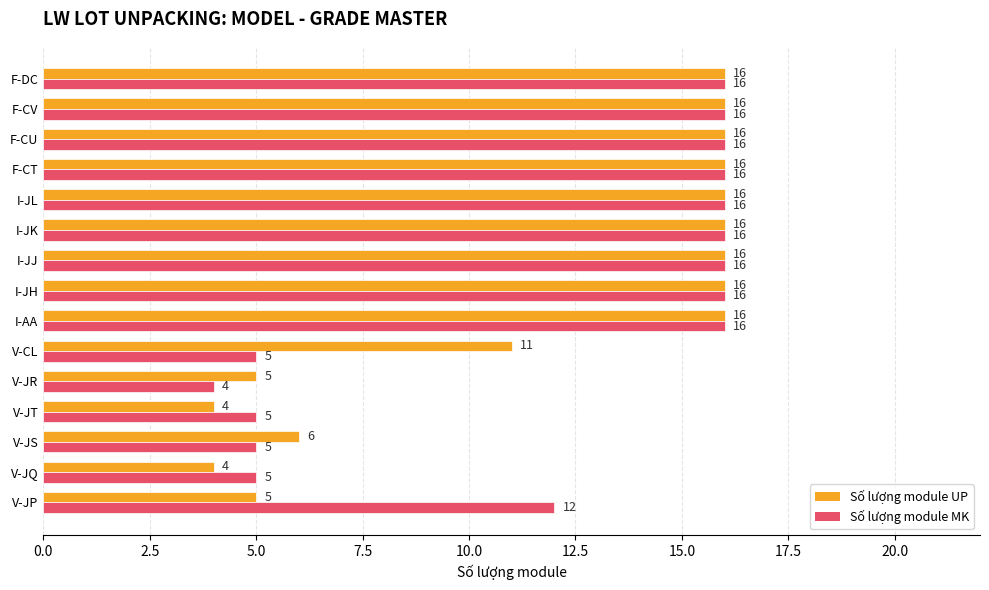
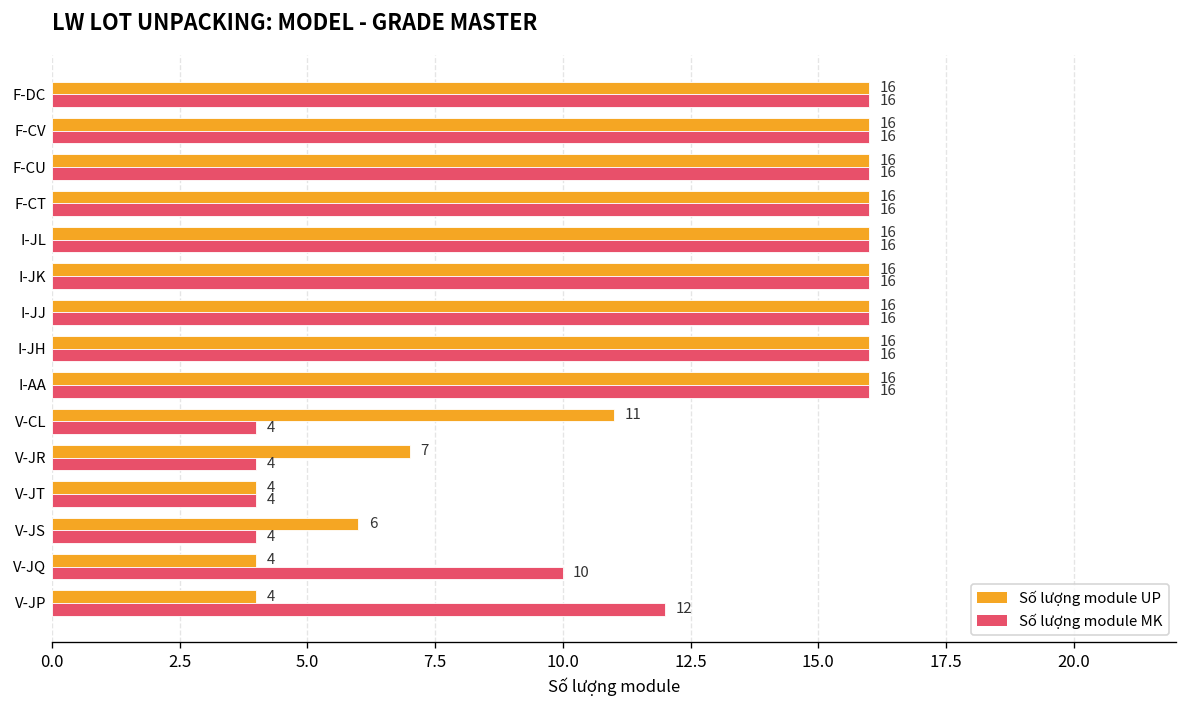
  {
    "Số lượng module UP": {
      "V-CL": 11,
-     "V-JR": 5,
+     "V-JR": 7,
      "V-JS": 6,
      "V-JQ": 4,
-     "V-JP": 5
+     "V-JP": 4
    },
    "Số lượng module MK": {
-     "V-CL": 5,
+     "V-CL": 4,
      "V-JR": 4,
-     "V-JT": 5,
-     "V-JS": 5,
-     "V-JQ": 5,
+     "V-JT": 4,
+     "V-JS": 4,
+     "V-JQ": 10,
      "V-JP": 12
    }
  }
